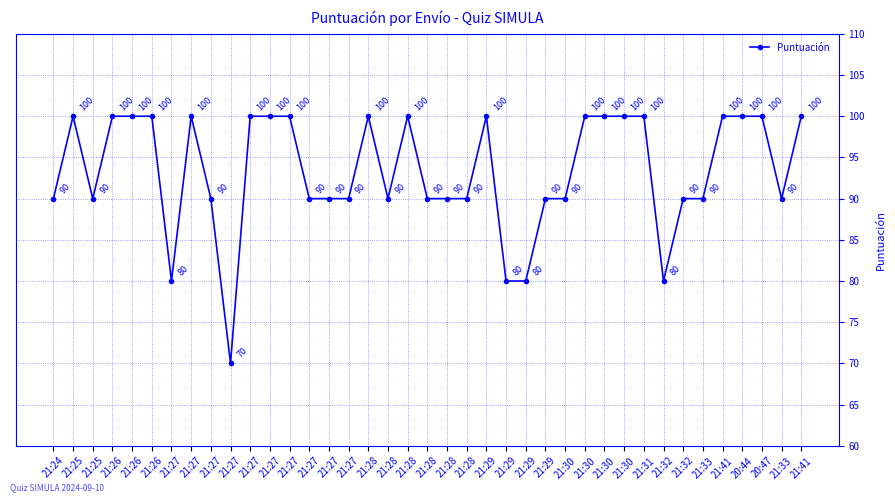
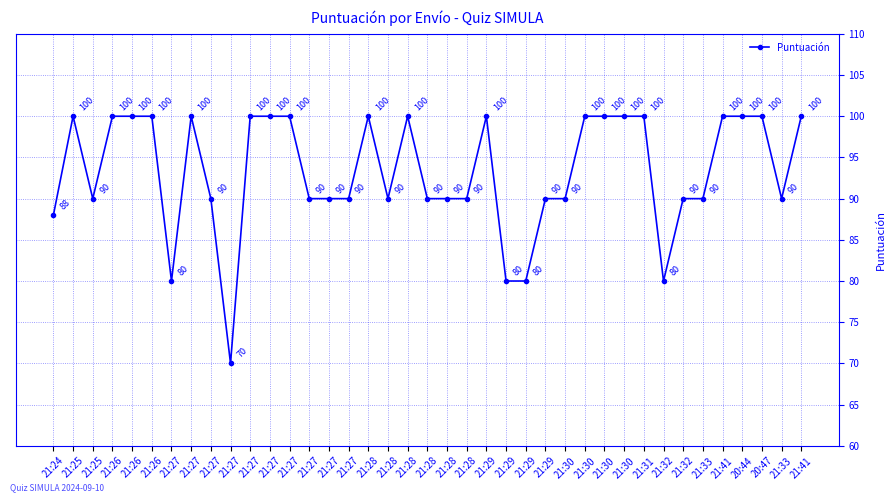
  {
-   "21:24": 90,
+   "21:24": 88,
    "21:31": 100,
    "20:44": 100,
    "20:47": 100
  }
